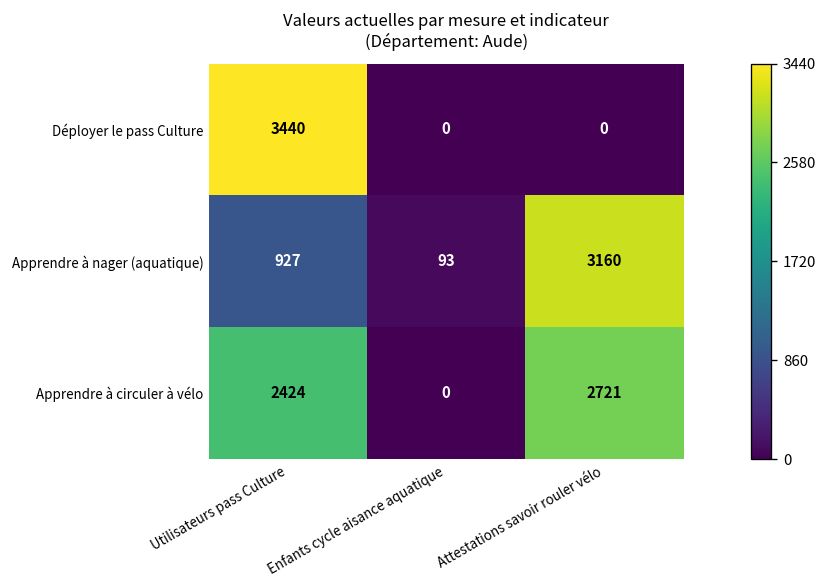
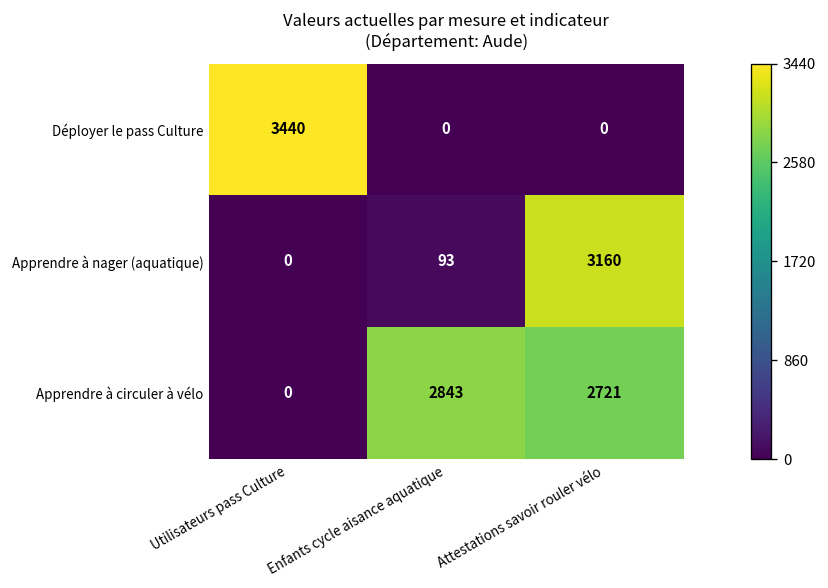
  {
    "Déployer le pass Culture": {
      "Utilisateurs pass Culture": 3440,
      "Enfants cycle aisance aquatique": 0,
      "Attestations savoir rouler vélo": 0
    },
    "Apprendre à nager (aquatique)": {
-     "Utilisateurs pass Culture": 927,
+     "Utilisateurs pass Culture": 0,
      "Enfants cycle aisance aquatique": 93,
      "Attestations savoir rouler vélo": 3160
    },
    "Apprendre à circuler à vélo": {
-     "Utilisateurs pass Culture": 2424,
-     "Enfants cycle aisance aquatique": 0,
+     "Utilisateurs pass Culture": 0,
+     "Enfants cycle aisance aquatique": 2843,
      "Attestations savoir rouler vélo": 2721
    }
  }
